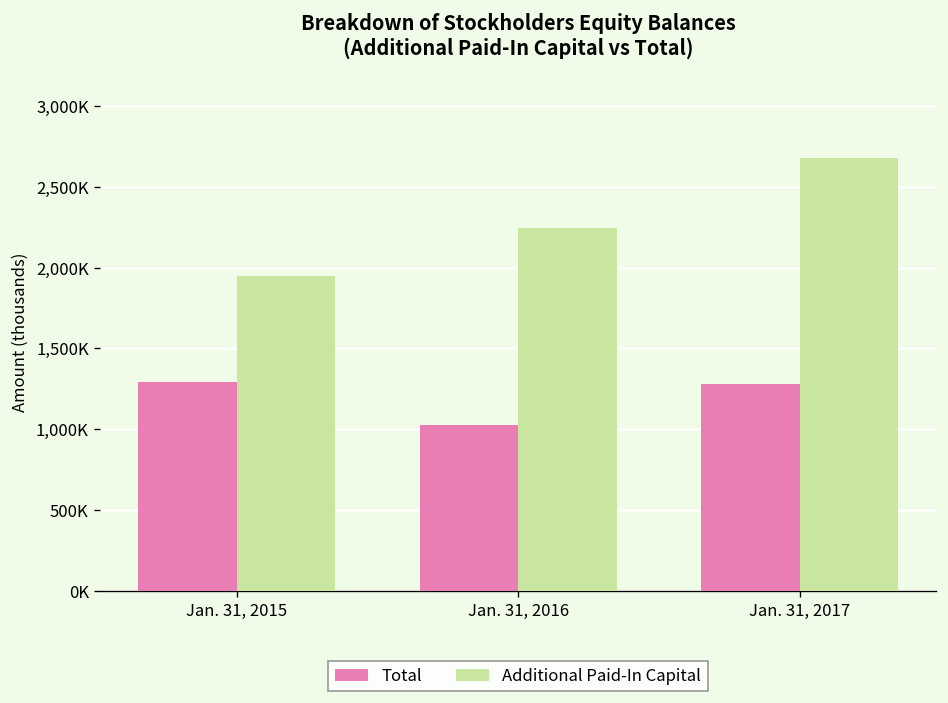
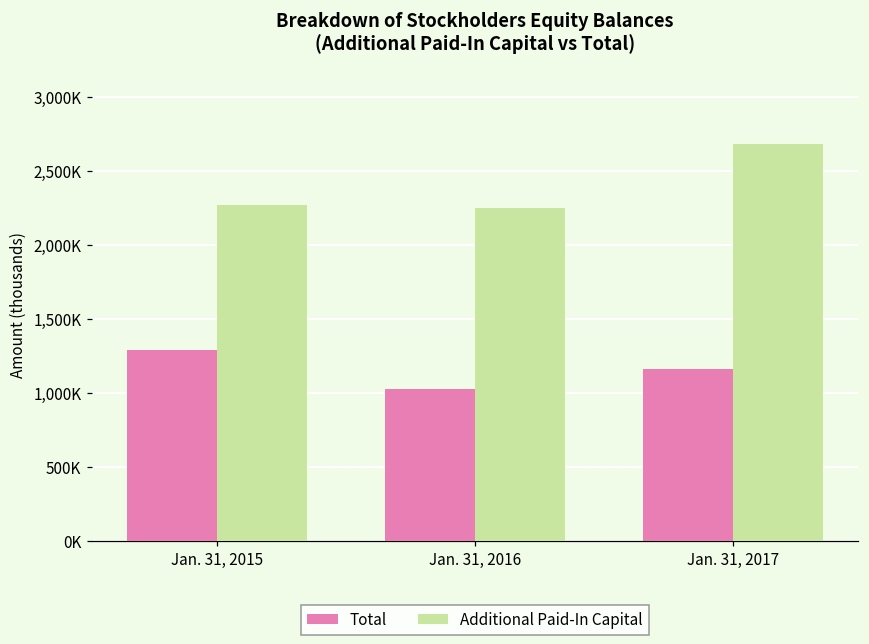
  {
    "Total": {
      "Jan. 31, 2015": "1,290,000",
      "Jan. 31, 2016": "1,030,000",
-     "Jan. 31, 2017": "1,280,000"
+     "Jan. 31, 2017": "1,160,000"
    },
    "Additional Paid-In Capital": {
-     "Jan. 31, 2015": "1,950,000",
+     "Jan. 31, 2015": "2,270,000",
      "Jan. 31, 2016": "2,250,000",
      "Jan. 31, 2017": "2,680,000"
    }
  }
